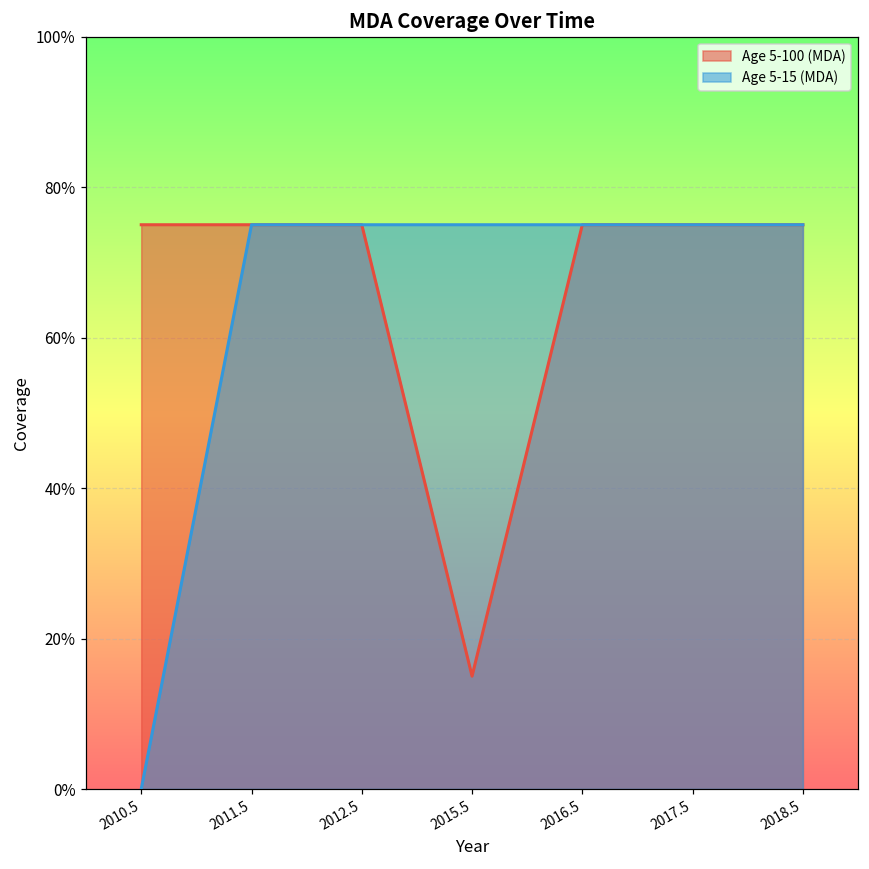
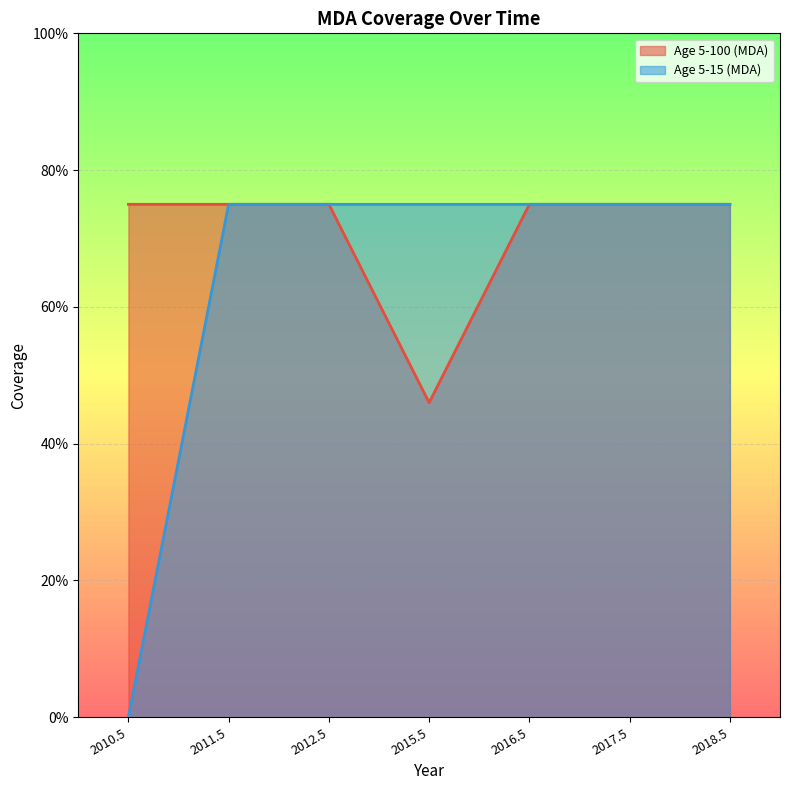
  {
    "Age 5-100 (MDA)": {
      "2010.5": "75%",
-     "2015.5": "15%"
+     "2015.5": "46%"
    },
    "Age 5-15 (MDA)": {
      "2010.5": "0%",
      "2015.5": "75%"
    }
  }
